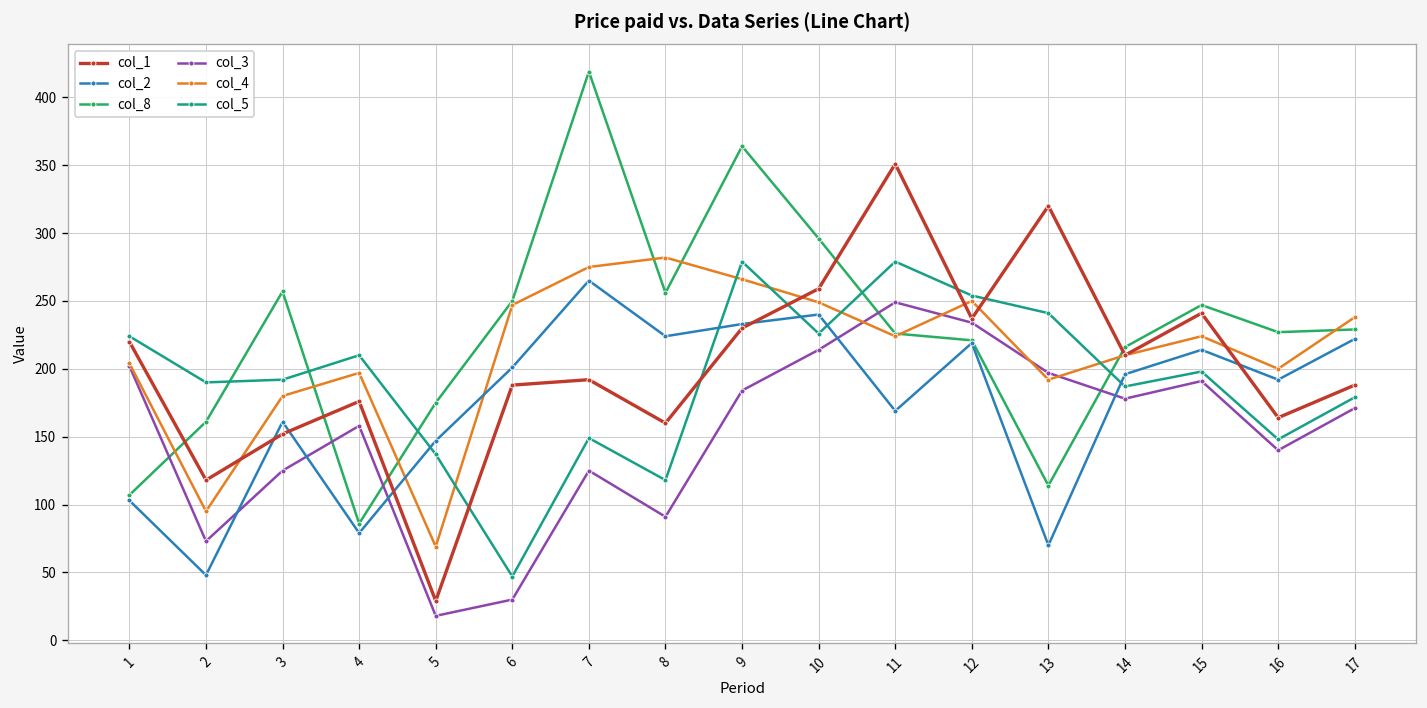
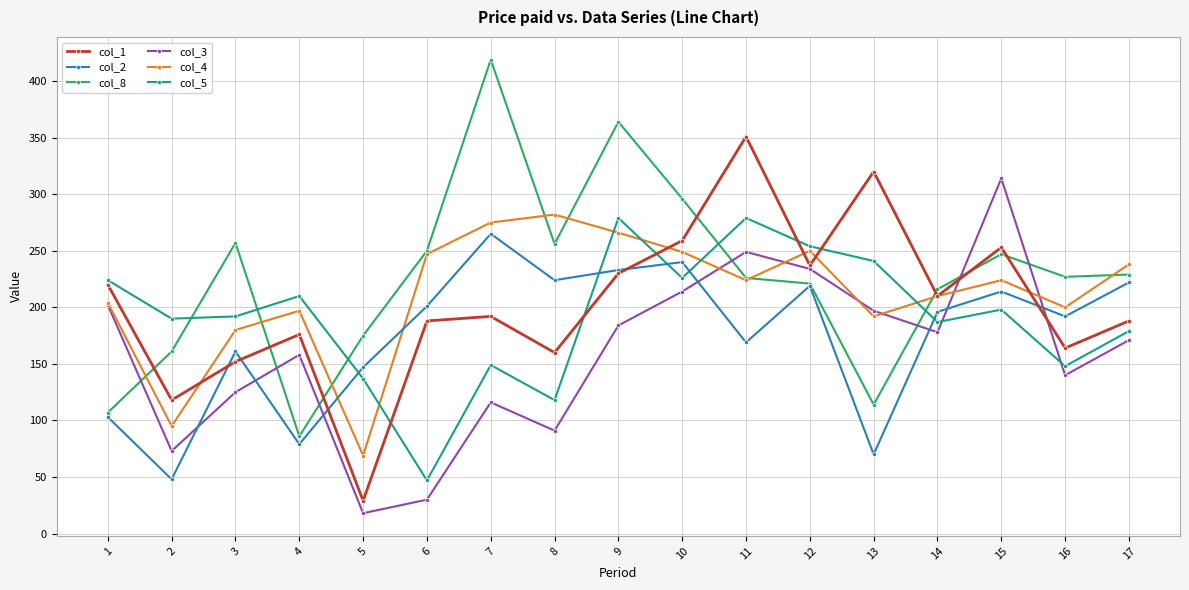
  {
    "col_1": {
      "1": 220,
      "2": 118,
      "3": 152,
      "4": 176,
      "5": 29,
      "6": 188,
      "7": 192,
      "8": 160,
      "9": 230,
      "10": 259,
      "11": 351,
      "12": 237,
      "13": 320,
-     "15": 241,
+     "15": 253,
      "16": 164,
      "17": 188
    },
    "col_2": {
      "1": 103,
      "2": 48,
      "3": 161,
      "4": 79,
      "5": 147,
      "6": 201,
      "7": 265,
      "8": 224,
      "9": 233,
      "10": 240,
      "11": 169,
      "13": 70,
      "14": 196,
      "15": 214,
      "16": 192,
      "17": 222
    },
    "col_3": {
      "2": 73,
      "3": 125,
      "4": 158,
      "5": 18,
      "6": 30,
-     "7": 125,
+     "7": 116,
      "8": 91,
      "9": 184,
      "10": 214,
      "11": 249,
      "12": 234,
      "13": 197,
      "14": 178,
-     "15": 191,
+     "15": 314,
      "16": 140,
      "17": 171
    },
    "col_4": {
      "2": 95,
      "3": 180,
      "4": 197,
      "5": 69,
      "6": 247,
      "7": 275,
      "8": 282,
      "9": 266,
      "10": 249,
      "12": 250,
      "13": 192,
      "15": 224,
      "16": 200,
      "17": 238
    }
  }
